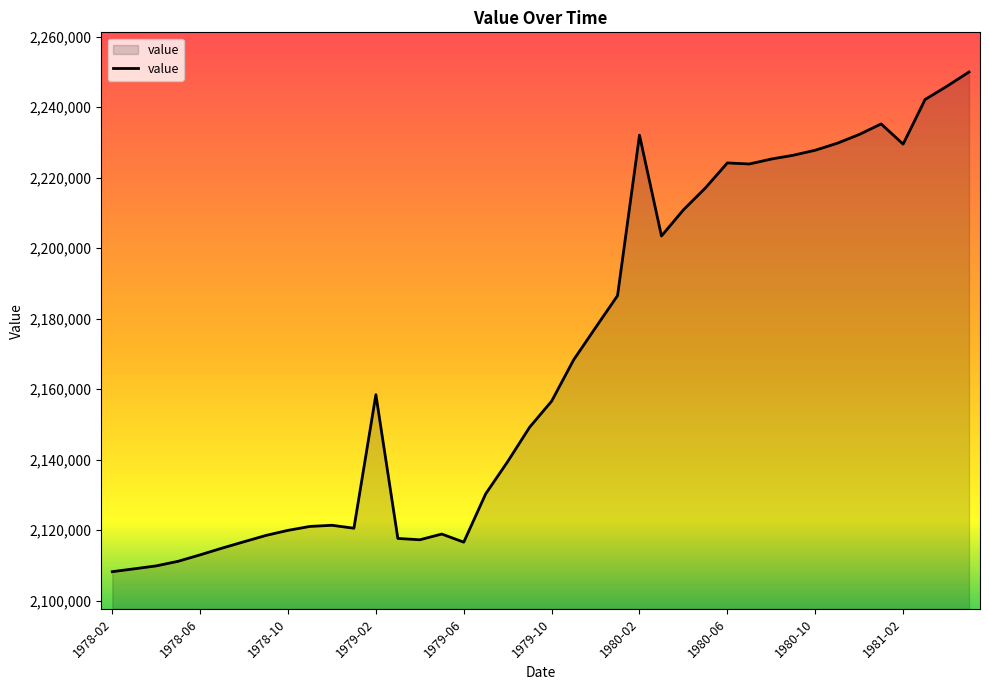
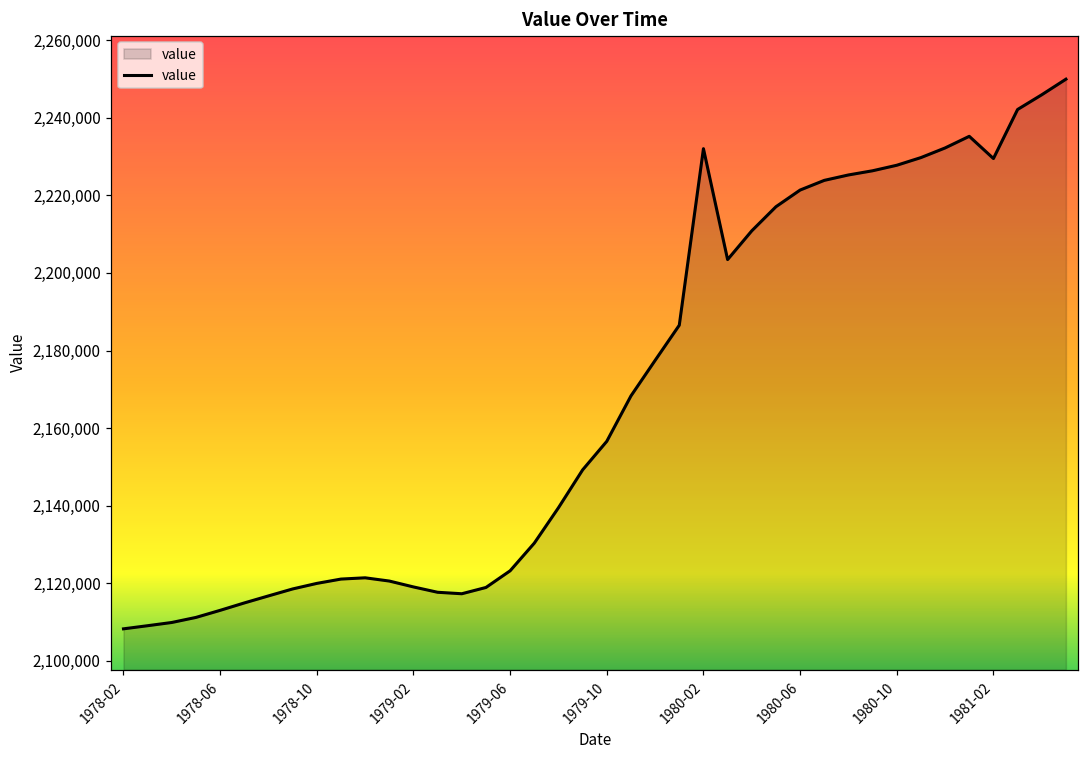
  {
    "1978-02": "2,108,000",
    "1978-06": "2,113,000",
    "1978-10": "2,120,000",
-   "1979-02": "2,158,000",
-   "1979-06": "2,117,000",
+   "1979-02": "2,119,000",
+   "1979-06": "2,123,000",
    "1979-10": "2,157,000",
    "1980-02": "2,232,000",
-   "1980-06": "2,224,000",
+   "1980-06": "2,221,000",
    "1980-10": "2,228,000",
    "1981-02": "2,230,000"
  }
